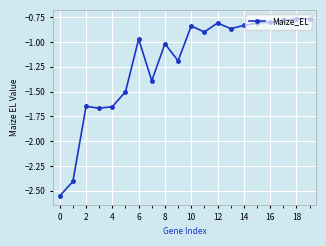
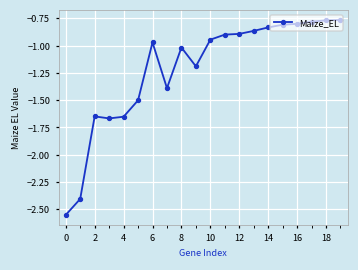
  {
    "0": -2.6,
    "2": -1.6,
    "4": -1.7,
    "6": -1.0,
    "8": -1.0,
-   "10": -0.8,
-   "12": -0.8,
+   "10": -0.9,
+   "12": -0.9,
    "14": -0.8
  }
